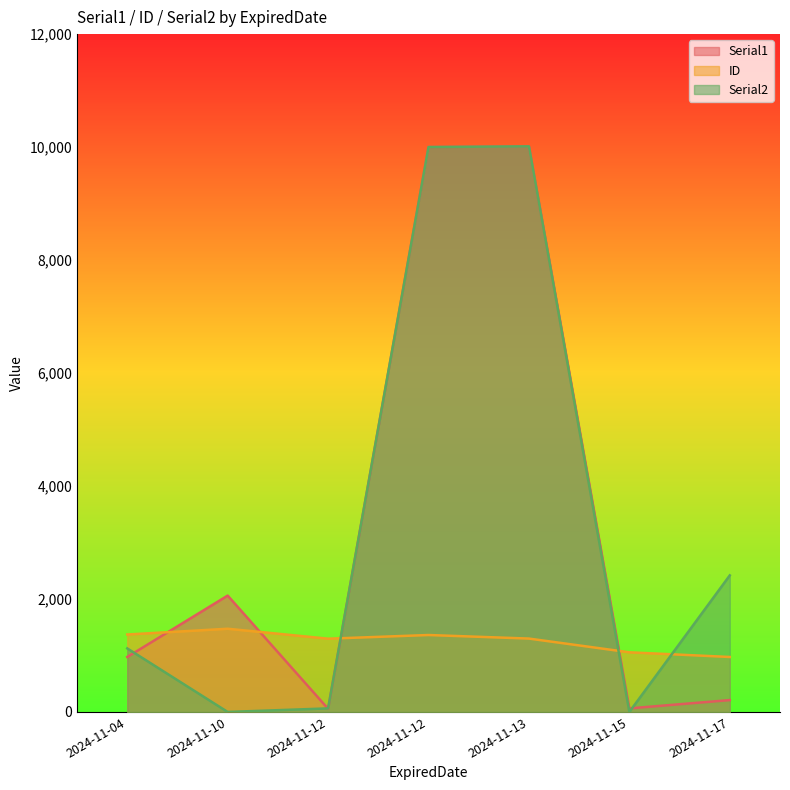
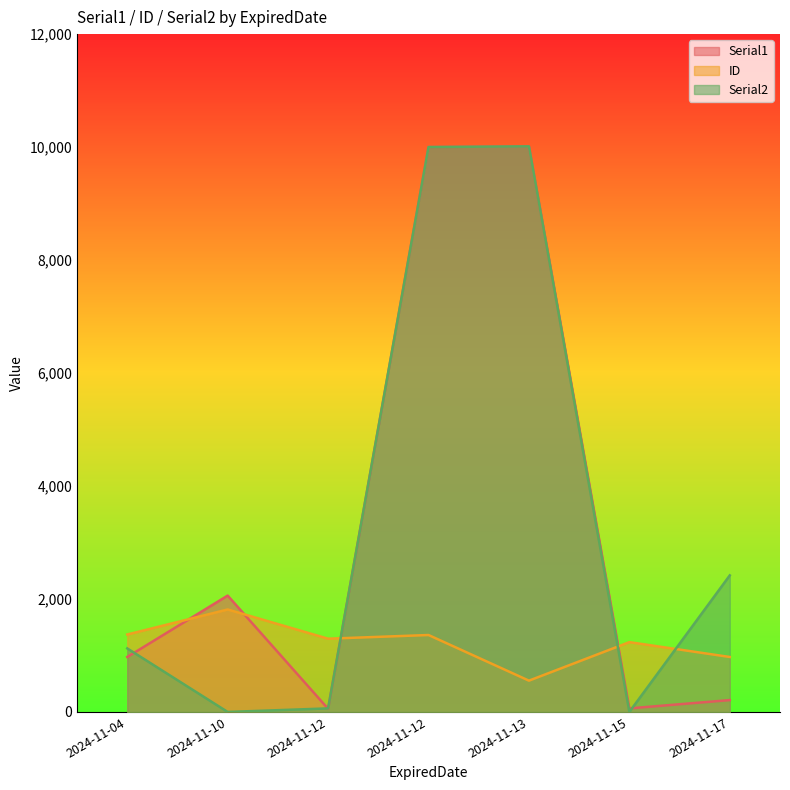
  {
    "Serial1": {
      "2024-11-04": "1,000",
      "2024-11-10": "2,100",
      "2024-11-15": "100",
      "2024-11-17": "200"
    },
    "ID": {
      "2024-11-04": "1,400",
-     "2024-11-10": "1,500",
-     "2024-11-13": "1,300",
-     "2024-11-15": "1,100",
+     "2024-11-10": "1,800",
+     "2024-11-13": "600",
+     "2024-11-15": "1,200",
      "2024-11-17": "1,000"
    },
    "Serial2": {
      "2024-11-04": "1,100",
      "2024-11-10": "0",
      "2024-11-15": "0",
      "2024-11-17": "2,400"
    }
  }
